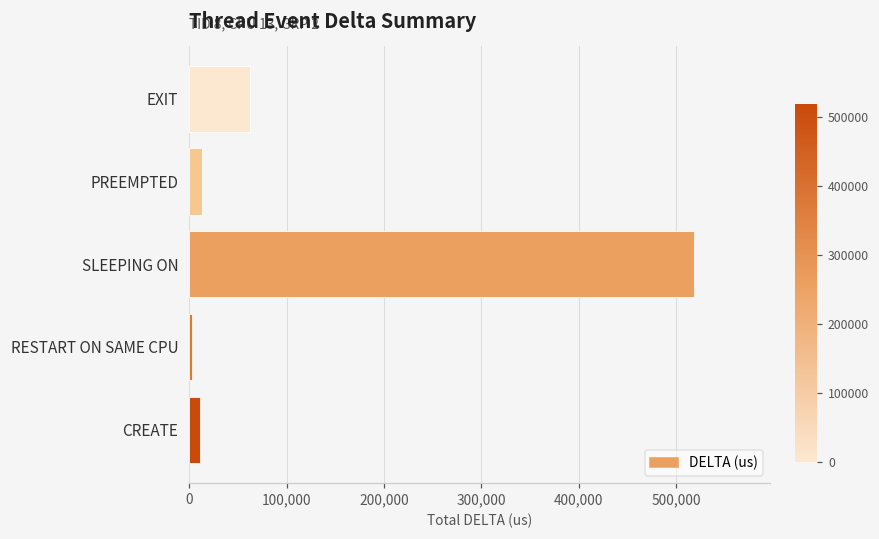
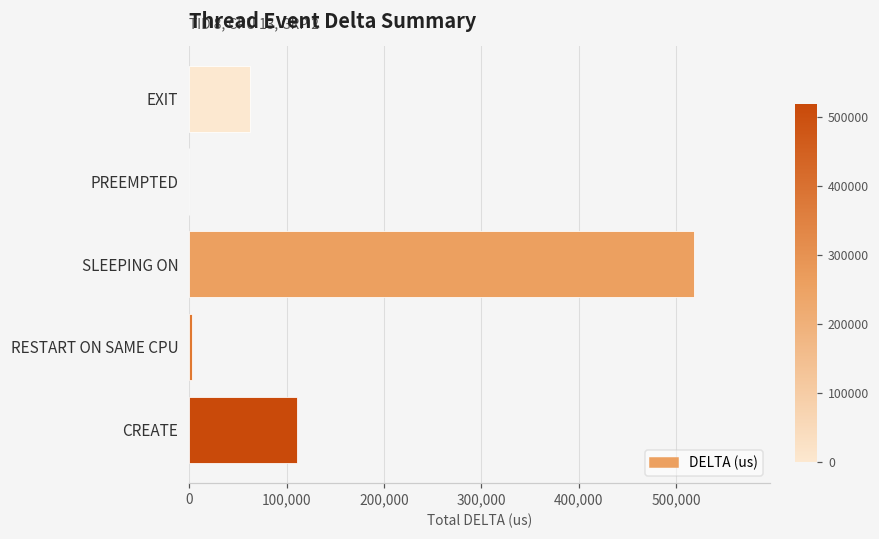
  {
    "EXIT": "60,000",
-   "PREEMPTED": "10,000",
+   "PREEMPTED": "0",
    "SLEEPING ON": "520,000",
    "RESTART ON SAME CPU": "0",
-   "CREATE": "10,000"
+   "CREATE": "110,000"
  }
